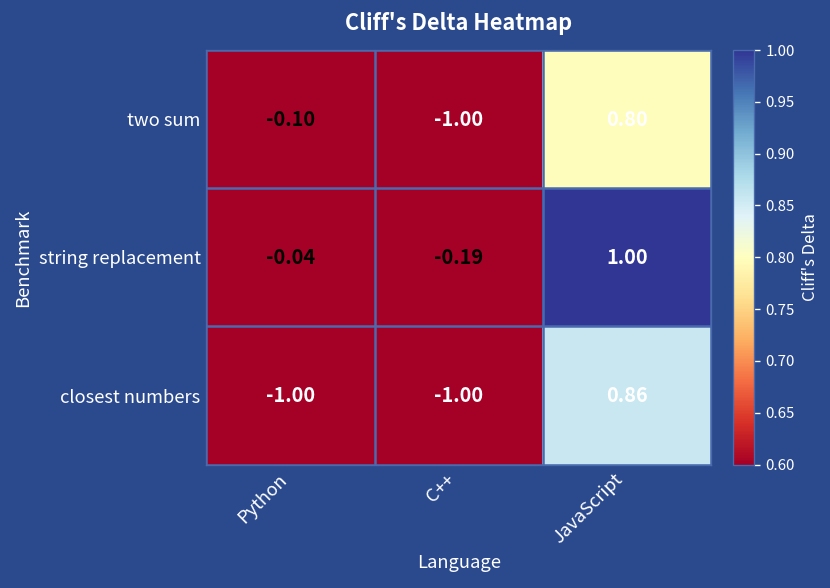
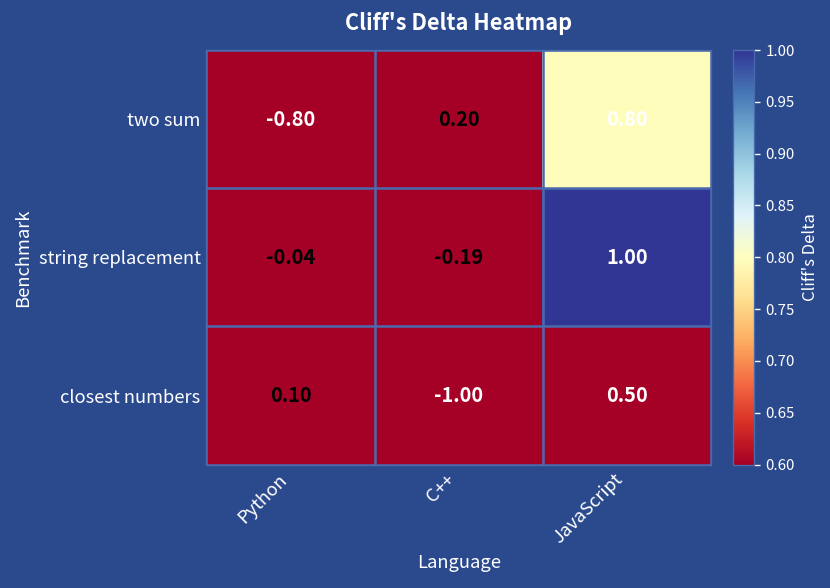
  {
    "two sum": {
-     "Python": -0.10,
-     "C++": -1.00,
+     "Python": -0.80,
+     "C++": 0.20,
      "JavaScript": 0.80
    },
    "string replacement": {
      "Python": -0.04,
      "C++": -0.19,
      "JavaScript": 1.00
    },
    "closest numbers": {
-     "Python": -1.00,
+     "Python": 0.10,
      "C++": -1.00,
-     "JavaScript": 0.86
+     "JavaScript": 0.50
    }
  }
